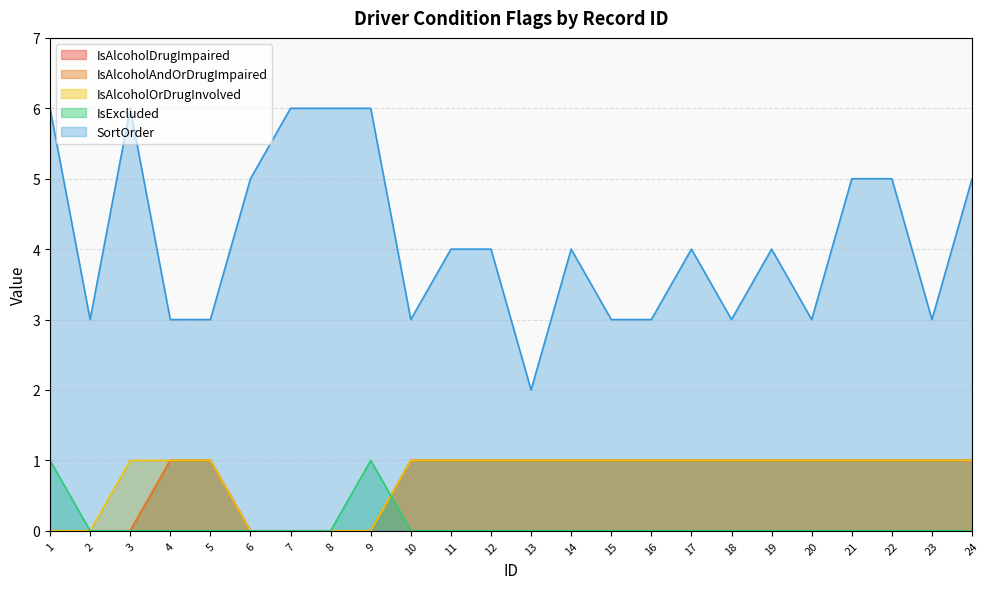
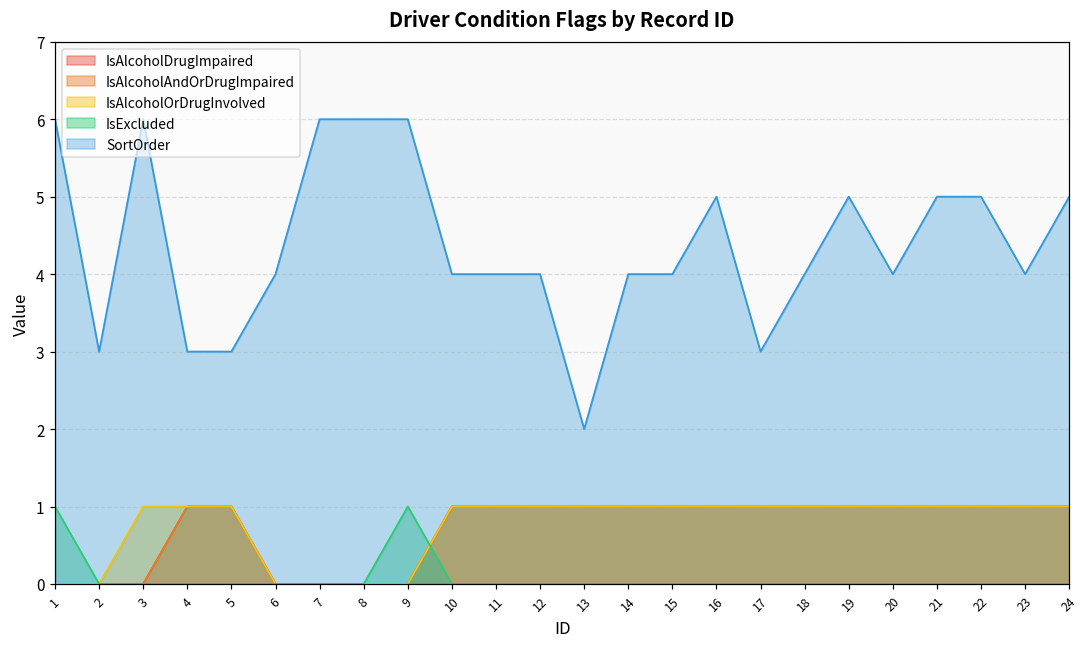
  {
    "IsExcluded": {
      "1": 1,
      "4": 0,
      "5": 0,
      "9": 1,
      "10": 0,
      "11": 0,
      "12": 0,
      "13": 0,
      "14": 0,
      "15": 0,
      "16": 0,
      "17": 0,
      "18": 0,
      "19": 0,
      "20": 0,
      "21": 0,
      "22": 0,
      "23": 0,
      "24": 0
    },
    "SortOrder": {
      "1": 6,
      "2": 3,
      "4": 3,
      "5": 3,
-     "6": 5,
+     "6": 4,
      "7": 6,
      "8": 6,
      "9": 6,
-     "10": 3,
+     "10": 4,
      "11": 4,
      "12": 4,
      "13": 2,
      "14": 4,
-     "15": 3,
-     "16": 3,
-     "17": 4,
-     "18": 3,
-     "19": 4,
-     "20": 3,
+     "15": 4,
+     "16": 5,
+     "17": 3,
+     "18": 4,
+     "19": 5,
+     "20": 4,
      "21": 5,
      "22": 5,
-     "23": 3,
+     "23": 4,
      "24": 5
    }
  }
